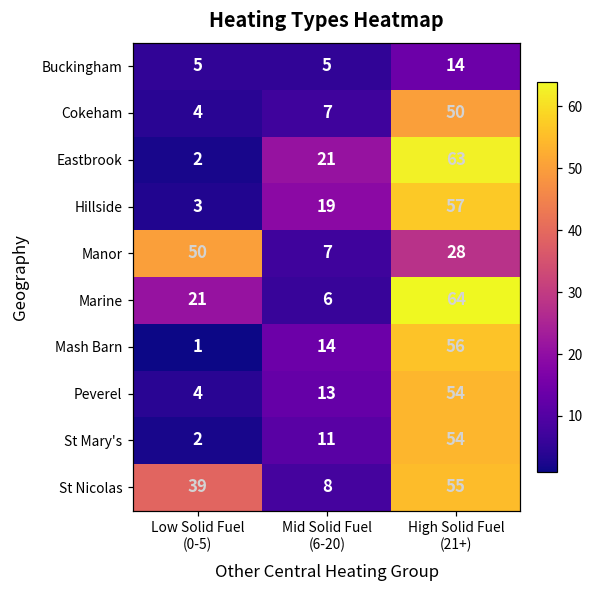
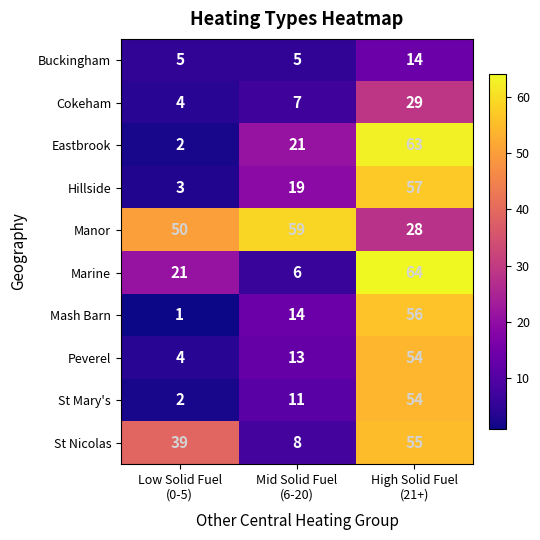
  {
    "Buckingham": {
      "Low Solid Fuel (0-5)": 5,
      "Mid Solid Fuel (6-20)": 5,
      "High Solid Fuel (21+)": 14
    },
    "Cokeham": {
      "Low Solid Fuel (0-5)": 4,
      "Mid Solid Fuel (6-20)": 7,
-     "High Solid Fuel (21+)": 50
+     "High Solid Fuel (21+)": 29
    },
    "Eastbrook": {
      "Low Solid Fuel (0-5)": 2,
      "Mid Solid Fuel (6-20)": 21,
      "High Solid Fuel (21+)": 63
    },
    "Hillside": {
      "Low Solid Fuel (0-5)": 3,
      "Mid Solid Fuel (6-20)": 19,
      "High Solid Fuel (21+)": 57
    },
    "Manor": {
      "Low Solid Fuel (0-5)": 50,
-     "Mid Solid Fuel (6-20)": 7,
+     "Mid Solid Fuel (6-20)": 59,
      "High Solid Fuel (21+)": 28
    },
    "Marine": {
      "Low Solid Fuel (0-5)": 21,
      "Mid Solid Fuel (6-20)": 6,
      "High Solid Fuel (21+)": 64
    },
    "Mash Barn": {
      "Low Solid Fuel (0-5)": 1,
      "Mid Solid Fuel (6-20)": 14,
      "High Solid Fuel (21+)": 56
    },
    "Peverel": {
      "Low Solid Fuel (0-5)": 4,
      "Mid Solid Fuel (6-20)": 13,
      "High Solid Fuel (21+)": 54
    },
    "St Mary's": {
      "Low Solid Fuel (0-5)": 2,
      "Mid Solid Fuel (6-20)": 11,
      "High Solid Fuel (21+)": 54
    },
    "St Nicolas": {
      "Low Solid Fuel (0-5)": 39,
      "Mid Solid Fuel (6-20)": 8,
      "High Solid Fuel (21+)": 55
    }
  }
